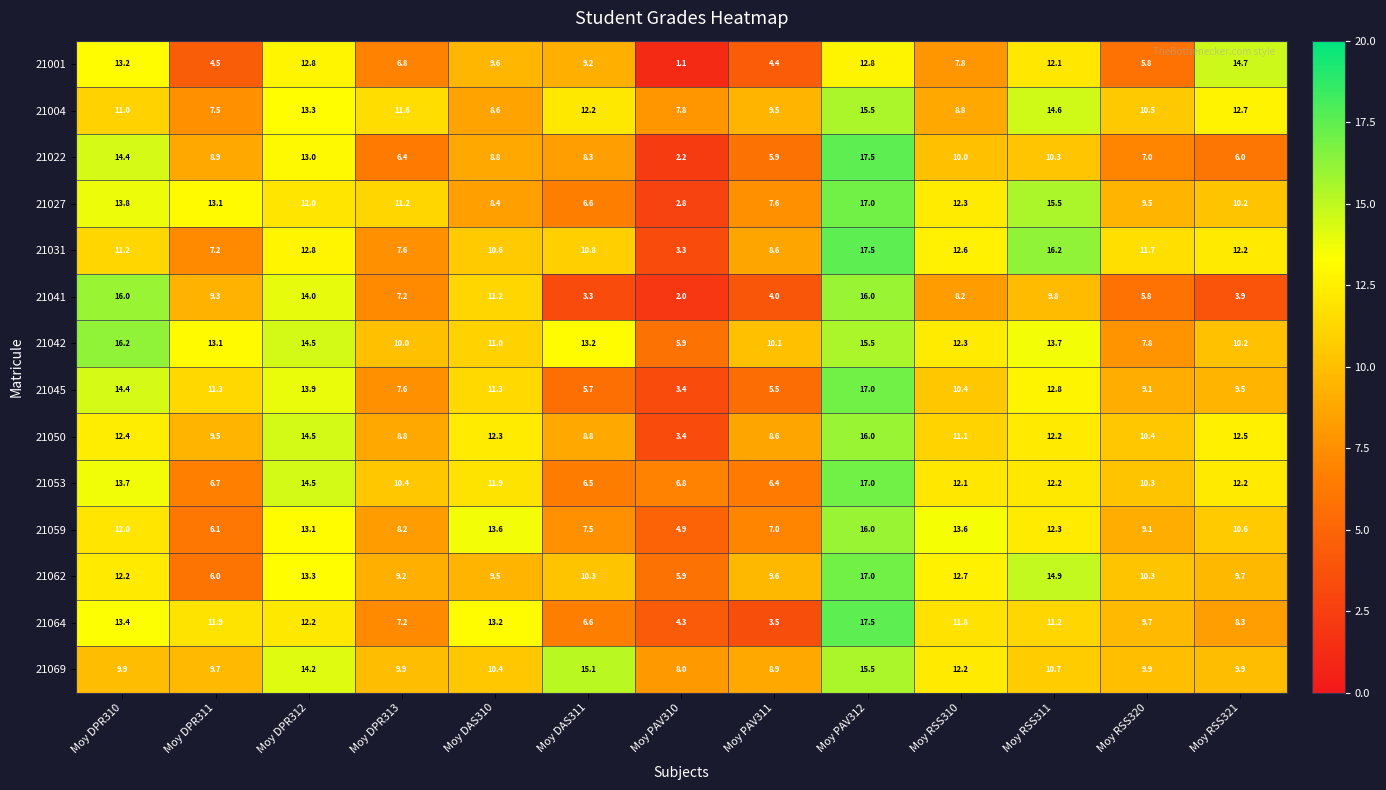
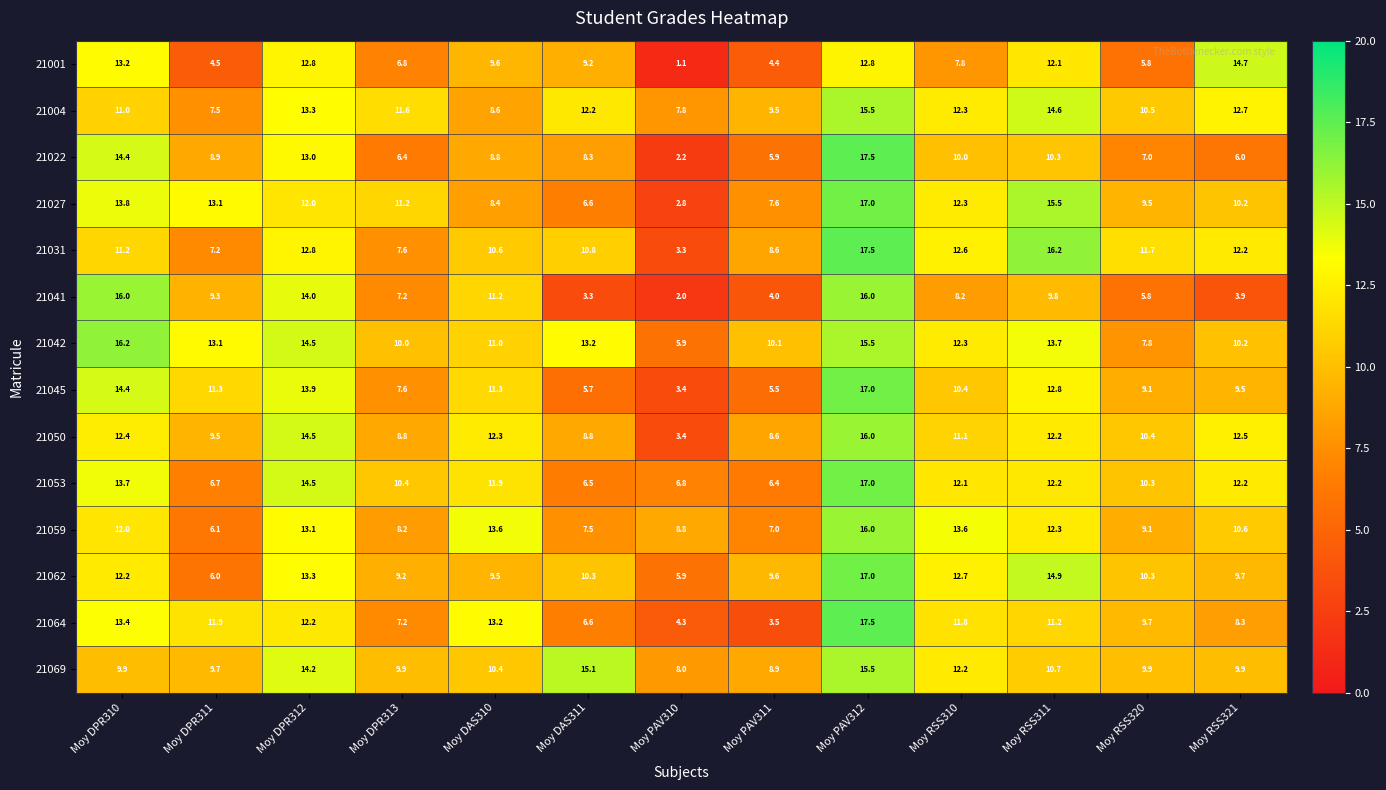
  {
    "21001": {
      "Moy DPR310": 13.2,
      "Moy DPR311": 4.5,
      "Moy DPR312": 12.8,
      "Moy DPR313": 6.8,
      "Moy DAS310": 9.6,
      "Moy DAS311": 9.2,
      "Moy PAV310": 1.1,
      "Moy PAV311": 4.4,
      "Moy PAV312": 12.8,
      "Moy RSS310": 7.8,
      "Moy RSS311": 12.1,
      "Moy RSS320": 5.8
    },
    "21004": {
      "Moy DPR310": 11.0,
      "Moy DPR311": 7.5,
      "Moy DPR312": 13.3,
      "Moy DPR313": 11.6,
      "Moy DAS310": 8.6,
      "Moy DAS311": 12.2,
      "Moy PAV310": 7.8,
      "Moy PAV311": 9.5,
      "Moy PAV312": 15.5,
-     "Moy RSS310": 8.8,
+     "Moy RSS310": 12.3,
      "Moy RSS311": 14.6,
      "Moy RSS320": 10.5,
      "Moy RSS321": 12.7
    },
    "21022": {
      "Moy DPR310": 14.4,
      "Moy DPR311": 8.9,
      "Moy DPR312": 13.0,
      "Moy DPR313": 6.4,
      "Moy DAS310": 8.8,
      "Moy DAS311": 8.3,
      "Moy PAV310": 2.2,
      "Moy PAV311": 5.9,
      "Moy PAV312": 17.5,
      "Moy RSS310": 10.0,
      "Moy RSS311": 10.3,
      "Moy RSS320": 7.0,
      "Moy RSS321": 6.0
    },
    "21027": {
      "Moy DPR310": 13.8,
      "Moy DPR311": 13.1,
      "Moy DPR312": 12.0,
      "Moy DPR313": 11.2,
      "Moy DAS310": 8.4,
      "Moy DAS311": 6.6,
      "Moy PAV310": 2.8,
      "Moy PAV311": 7.6,
      "Moy PAV312": 17.0,
      "Moy RSS310": 12.3,
      "Moy RSS311": 15.5,
      "Moy RSS320": 9.5,
      "Moy RSS321": 10.2
    },
    "21031": {
      "Moy DPR310": 11.2,
      "Moy DPR311": 7.2,
      "Moy DPR312": 12.8,
      "Moy DPR313": 7.6,
      "Moy DAS310": 10.6,
      "Moy DAS311": 10.8,
      "Moy PAV310": 3.3,
      "Moy PAV311": 8.6,
      "Moy PAV312": 17.5,
      "Moy RSS310": 12.6,
      "Moy RSS311": 16.2,
      "Moy RSS320": 11.7,
      "Moy RSS321": 12.2
    },
    "21041": {
      "Moy DPR310": 16.0,
      "Moy DPR311": 9.3,
      "Moy DPR312": 14.0,
      "Moy DPR313": 7.2,
      "Moy DAS310": 11.2,
      "Moy DAS311": 3.3,
      "Moy PAV310": 2.0,
      "Moy PAV311": 4.0,
      "Moy PAV312": 16.0,
      "Moy RSS310": 8.2,
      "Moy RSS311": 9.8,
      "Moy RSS320": 5.8,
      "Moy RSS321": 3.9
    },
    "21042": {
      "Moy DPR310": 16.2,
      "Moy DPR311": 13.1,
      "Moy DPR312": 14.5,
      "Moy DPR313": 10.0,
      "Moy DAS310": 11.0,
      "Moy DAS311": 13.2,
      "Moy PAV310": 5.9,
      "Moy PAV311": 10.1,
      "Moy PAV312": 15.5,
      "Moy RSS310": 12.3,
      "Moy RSS311": 13.7,
      "Moy RSS320": 7.8,
      "Moy RSS321": 10.2
    },
    "21045": {
      "Moy DPR310": 14.4,
      "Moy DPR311": 11.3,
      "Moy DPR312": 13.9,
      "Moy DPR313": 7.6,
      "Moy DAS310": 11.3,
      "Moy DAS311": 5.7,
      "Moy PAV310": 3.4,
      "Moy PAV311": 5.5,
      "Moy PAV312": 17.0,
      "Moy RSS310": 10.4,
      "Moy RSS311": 12.8,
      "Moy RSS320": 9.1,
      "Moy RSS321": 9.5
    },
    "21050": {
      "Moy DPR310": 12.4,
      "Moy DPR311": 9.5,
      "Moy DPR312": 14.5,
      "Moy DPR313": 8.8,
      "Moy DAS310": 12.3,
      "Moy DAS311": 8.8,
      "Moy PAV310": 3.4,
      "Moy PAV311": 8.6,
      "Moy PAV312": 16.0,
      "Moy RSS310": 11.1,
      "Moy RSS311": 12.2,
      "Moy RSS320": 10.4,
      "Moy RSS321": 12.5
    },
    "21053": {
      "Moy DPR310": 13.7,
      "Moy DPR311": 6.7,
      "Moy DPR312": 14.5,
      "Moy DPR313": 10.4,
      "Moy DAS310": 11.9,
      "Moy DAS311": 6.5,
      "Moy PAV310": 6.8,
      "Moy PAV311": 6.4,
      "Moy PAV312": 17.0,
      "Moy RSS310": 12.1,
      "Moy RSS311": 12.2,
      "Moy RSS320": 10.3,
      "Moy RSS321": 12.2
    },
    "21059": {
      "Moy DPR310": 12.0,
      "Moy DPR311": 6.1,
      "Moy DPR312": 13.1,
      "Moy DPR313": 8.2,
      "Moy DAS310": 13.6,
      "Moy DAS311": 7.5,
-     "Moy PAV310": 4.9,
+     "Moy PAV310": 8.8,
      "Moy PAV311": 7.0,
      "Moy PAV312": 16.0,
      "Moy RSS310": 13.6,
      "Moy RSS311": 12.3,
      "Moy RSS320": 9.1,
      "Moy RSS321": 10.6
    },
    "21062": {
      "Moy DPR310": 12.2,
      "Moy DPR311": 6.0,
      "Moy DPR312": 13.3,
      "Moy DPR313": 9.2,
      "Moy DAS310": 9.5,
      "Moy DAS311": 10.3,
      "Moy PAV310": 5.9,
      "Moy PAV311": 9.6,
      "Moy PAV312": 17.0,
      "Moy RSS310": 12.7,
      "Moy RSS311": 14.9,
      "Moy RSS320": 10.3,
      "Moy RSS321": 9.7
    },
    "21064": {
      "Moy DPR310": 13.4,
      "Moy DPR311": 11.9,
      "Moy DPR312": 12.2,
      "Moy DPR313": 7.2,
      "Moy DAS310": 13.2,
      "Moy DAS311": 6.6,
      "Moy PAV310": 4.3,
      "Moy PAV311": 3.5,
      "Moy PAV312": 17.5,
      "Moy RSS310": 11.8,
      "Moy RSS311": 11.2,
      "Moy RSS320": 9.7,
      "Moy RSS321": 8.3
    },
    "21069": {
      "Moy DPR310": 9.9,
      "Moy DPR311": 9.7,
      "Moy DPR312": 14.2,
      "Moy DPR313": 9.9,
      "Moy DAS310": 10.4,
      "Moy DAS311": 15.1,
      "Moy PAV310": 8.0,
      "Moy PAV311": 8.9,
      "Moy PAV312": 15.5,
      "Moy RSS310": 12.2,
      "Moy RSS311": 10.7,
      "Moy RSS320": 9.9,
      "Moy RSS321": 9.9
    }
  }
